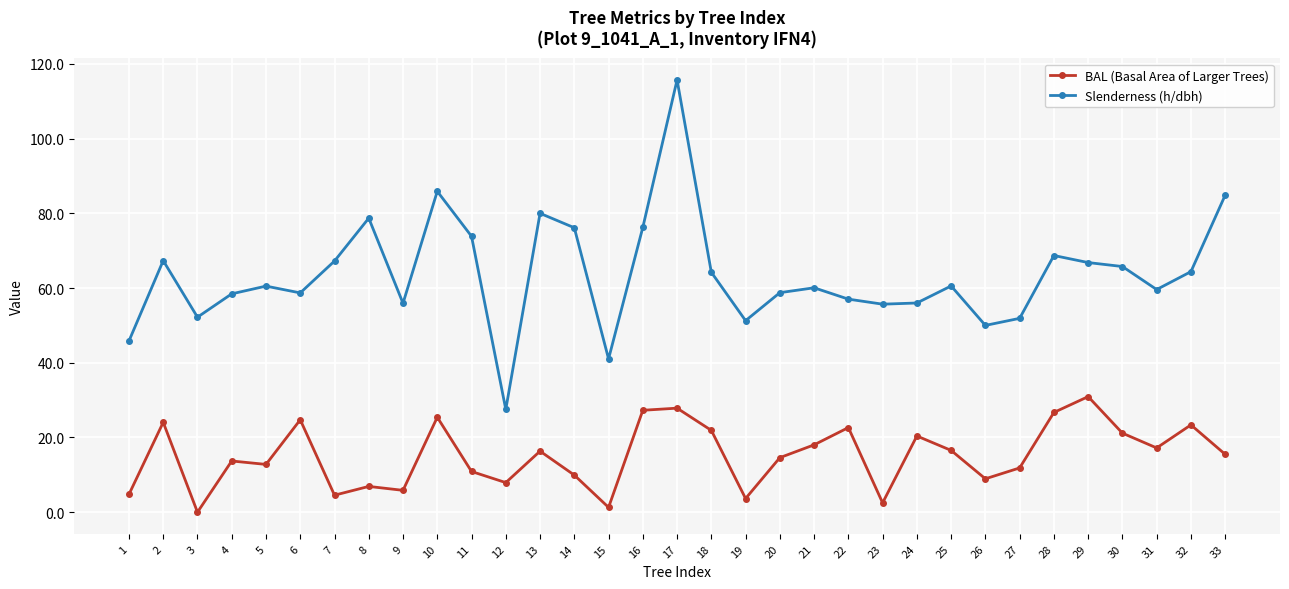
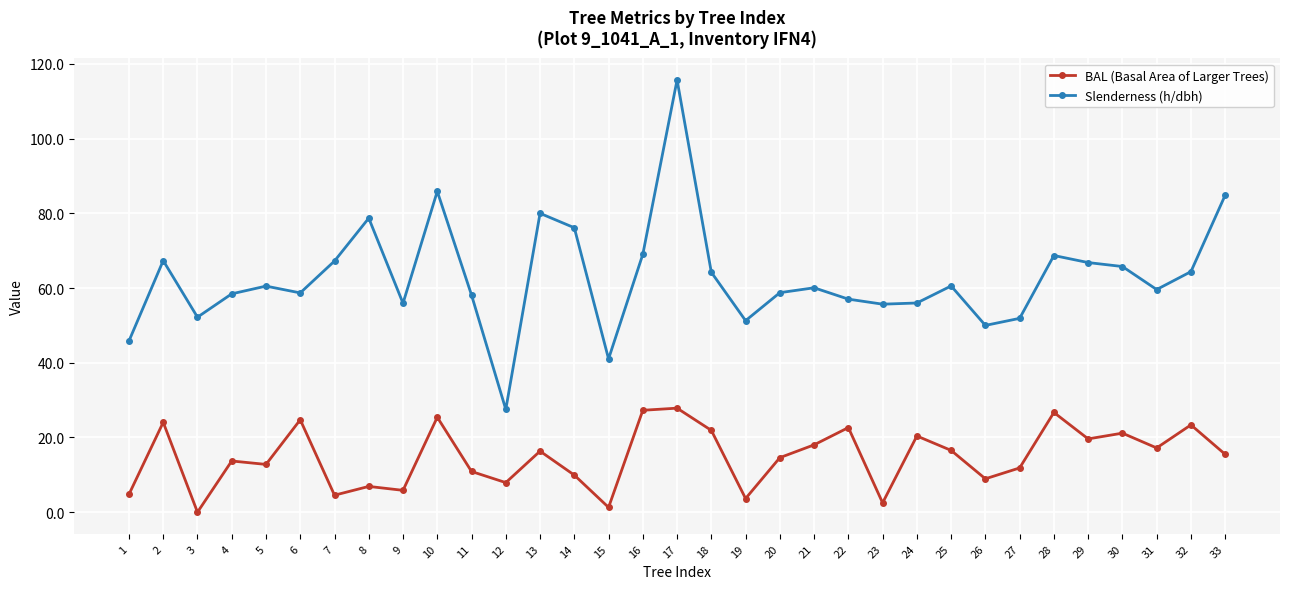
  {
    "BAL (Basal Area of Larger Trees)": {
      "1": 5,
      "2": 24,
      "3": 0,
      "4": 14,
      "5": 13,
      "6": 25,
      "7": 5,
      "8": 7,
      "9": 6,
      "10": 25,
      "11": 11,
      "12": 8,
      "13": 16,
      "14": 10,
      "15": 1,
      "16": 27,
      "17": 28,
      "18": 22,
      "19": 4,
      "20": 15,
      "21": 18,
      "22": 23,
      "23": 3,
      "24": 20,
      "25": 17,
      "26": 9,
      "27": 12,
      "28": 27,
-     "29": 31,
+     "29": 20,
      "30": 21,
      "31": 17,
      "32": 23,
      "33": 15
    },
    "Slenderness (h/dbh)": {
      "1": 46,
      "2": 67,
      "3": 52,
      "4": 58,
      "5": 61,
      "6": 59,
      "7": 67,
      "8": 79,
      "9": 56,
      "10": 86,
-     "11": 74,
+     "11": 58,
      "12": 28,
      "13": 80,
      "14": 76,
      "15": 41,
-     "16": 76,
+     "16": 69,
      "17": 116,
      "18": 64,
      "19": 51,
      "20": 59,
      "21": 60,
      "22": 57,
      "23": 56,
      "24": 56,
      "25": 61,
      "26": 50,
      "27": 52,
      "28": 69,
      "29": 67,
      "30": 66,
      "31": 60,
      "32": 64,
      "33": 85
    }
  }
